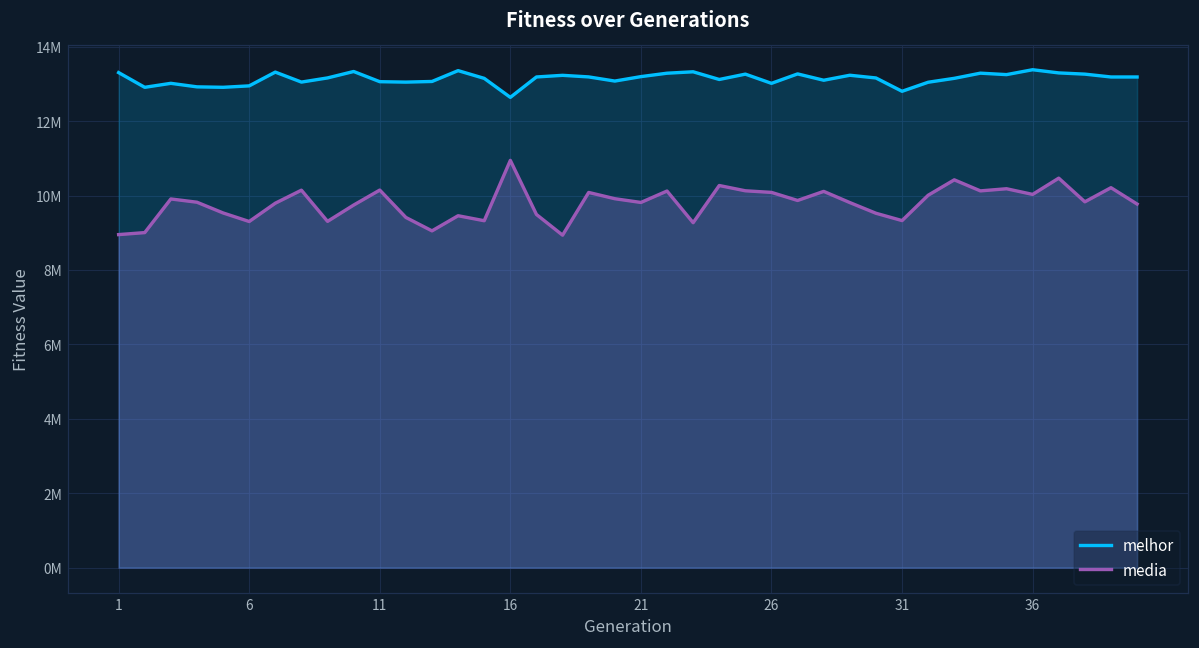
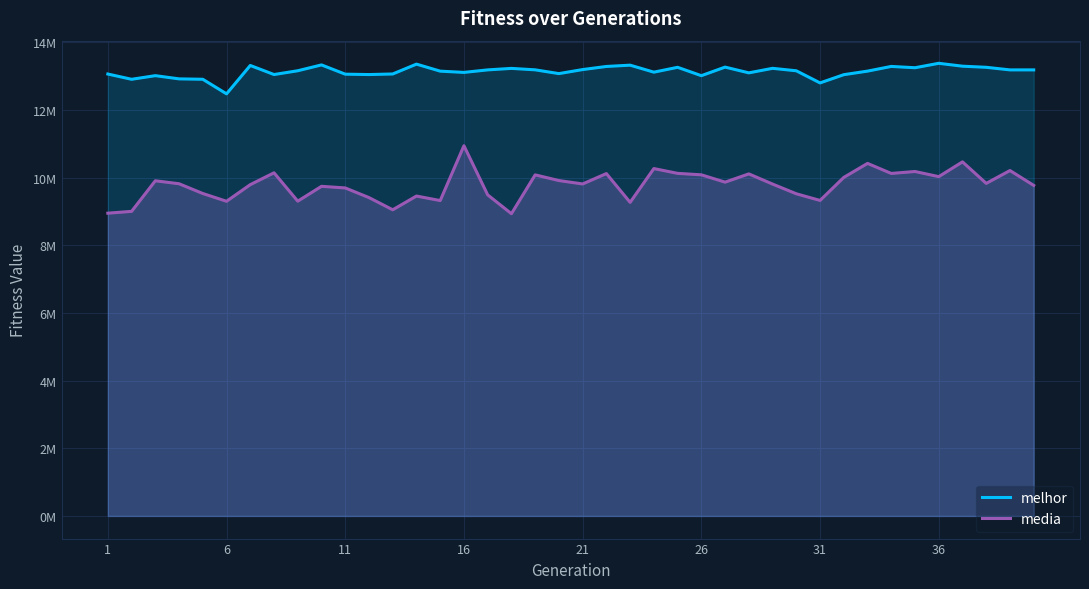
  {
    "melhor": {
-     "1": 13300000,
-     "6": 12900000,
+     "1": 13100000,
+     "6": 12500000,
      "11": 13100000,
-     "16": 12600000,
+     "16": 13100000,
      "21": 13200000,
      "26": 13000000,
      "31": 12800000,
      "36": 13400000
    },
    "media": {
      "1": 9000000,
      "6": 9300000,
-     "11": 10100000,
+     "11": 9700000,
      "16": 10900000,
      "21": 9800000,
      "26": 10100000,
      "31": 9300000,
      "36": 10000000
    }
  }
